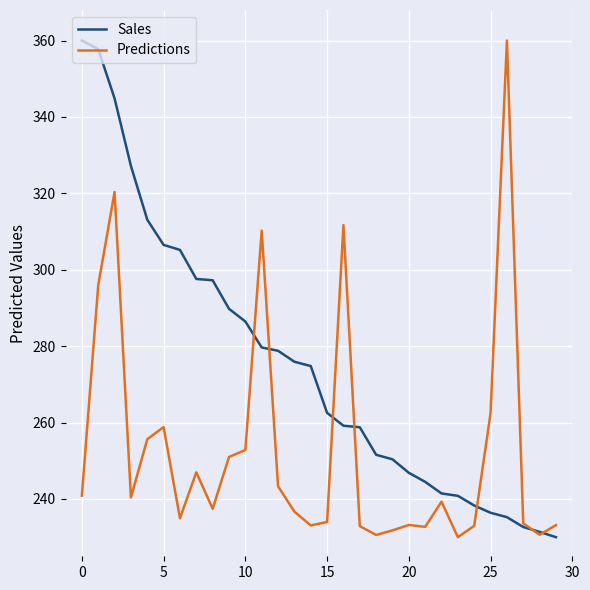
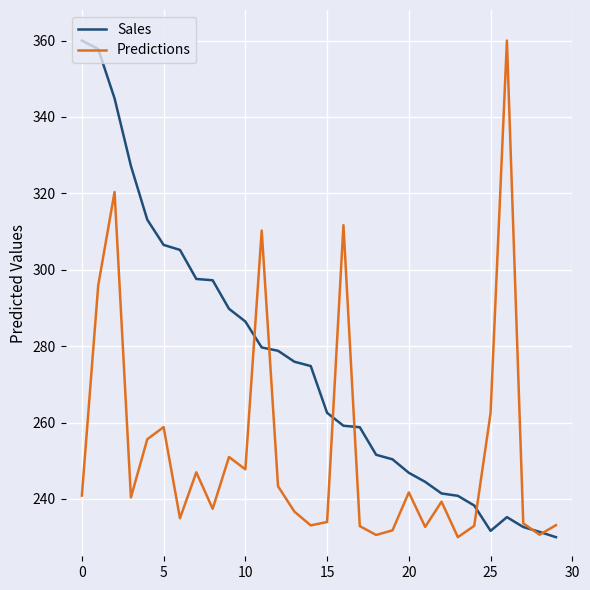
  {
    "Sales": {
      "5": 307,
      "10": 286,
      "15": 263,
      "20": 247,
-     "25": 236
+     "25": 232
    },
    "Predictions": {
      "0": 241,
      "5": 259,
-     "10": 253,
+     "10": 248,
      "15": 234,
-     "20": 233,
+     "20": 242,
      "25": 262
    }
  }
